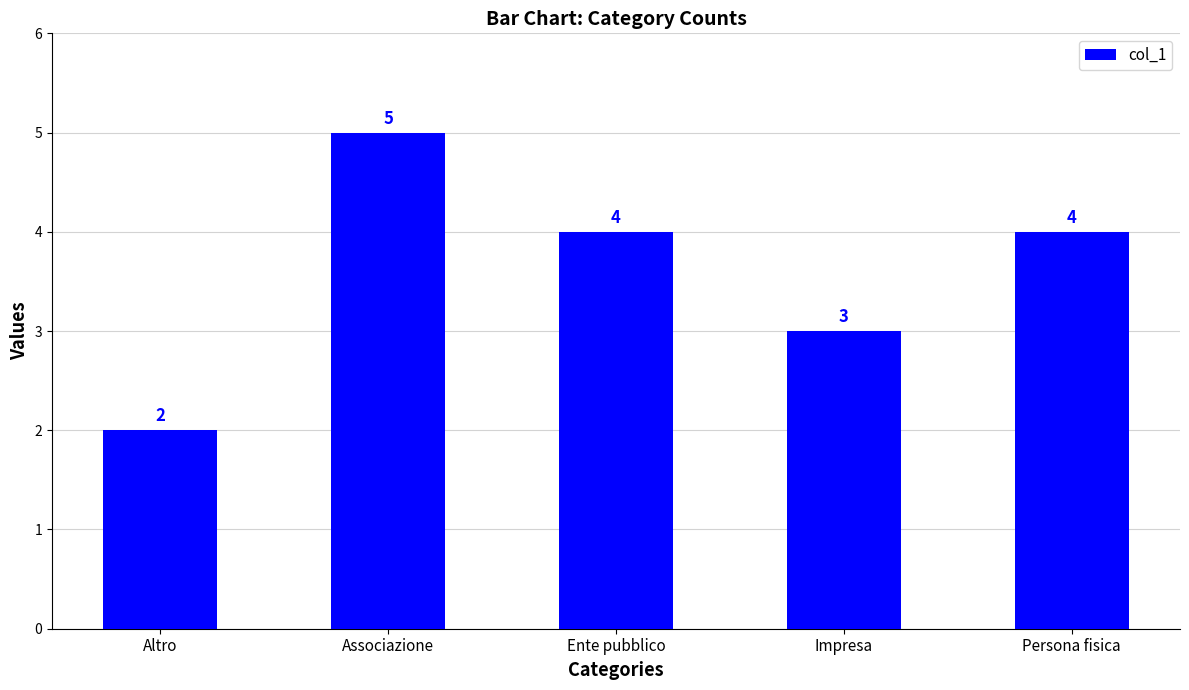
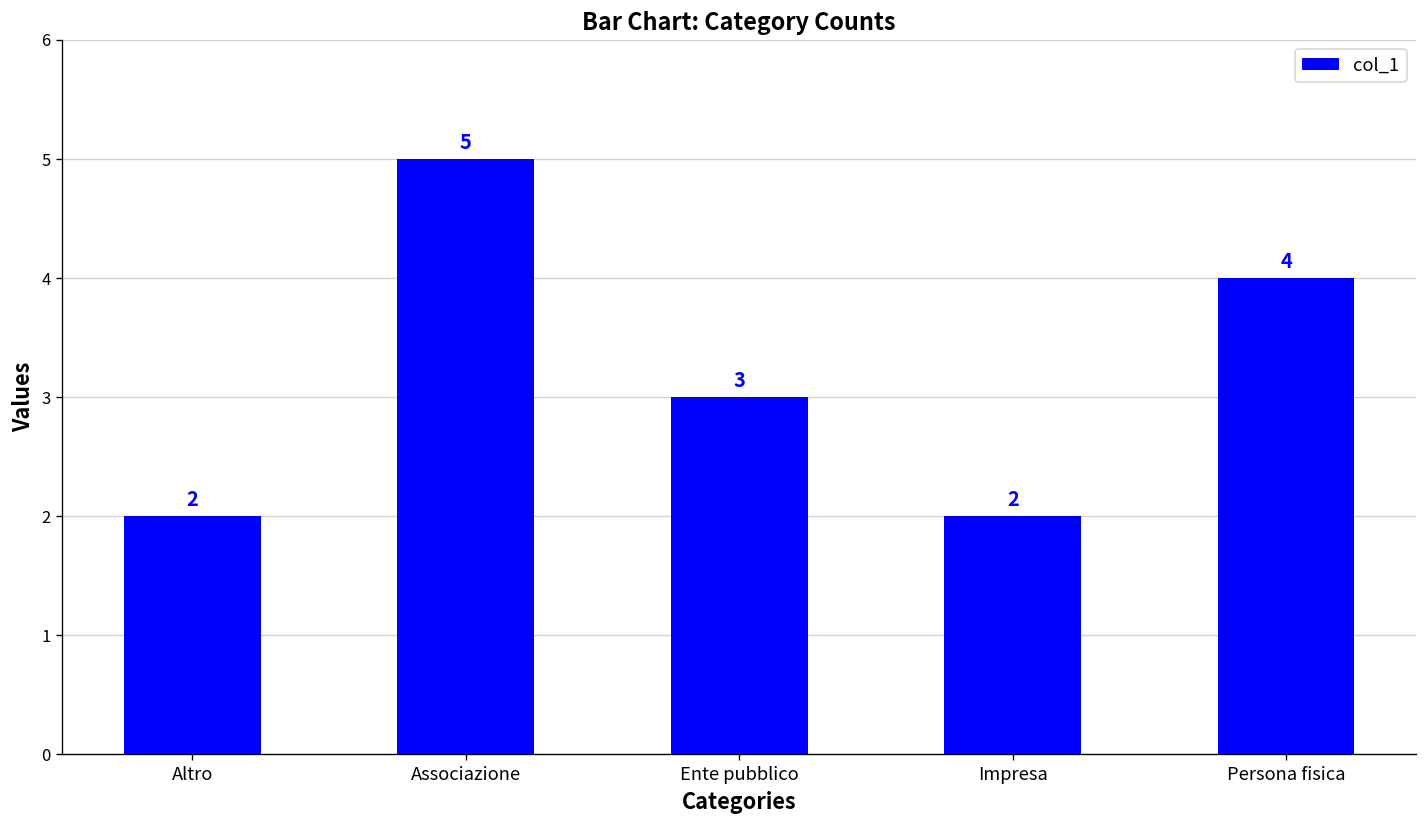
  {
    "Altro": 2,
    "Associazione": 5,
-   "Ente pubblico": 4,
-   "Impresa": 3,
+   "Ente pubblico": 3,
+   "Impresa": 2,
    "Persona fisica": 4
  }
